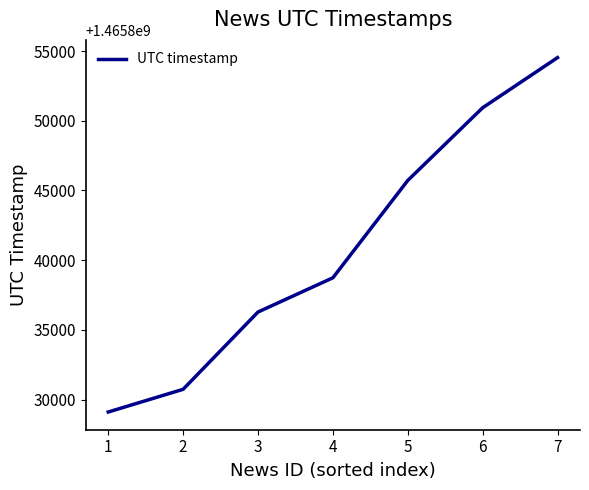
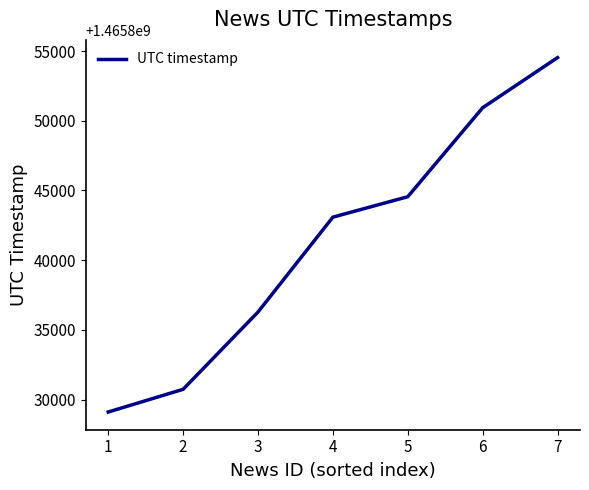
  {
    "1": 1465829100,
    "2": 1465830700,
    "3": 1465836300,
-   "4": 1465838700,
-   "5": 1465845700,
+   "4": 1465843100,
+   "5": 1465844500,
    "6": 1465850900,
    "7": 1465854500
  }
